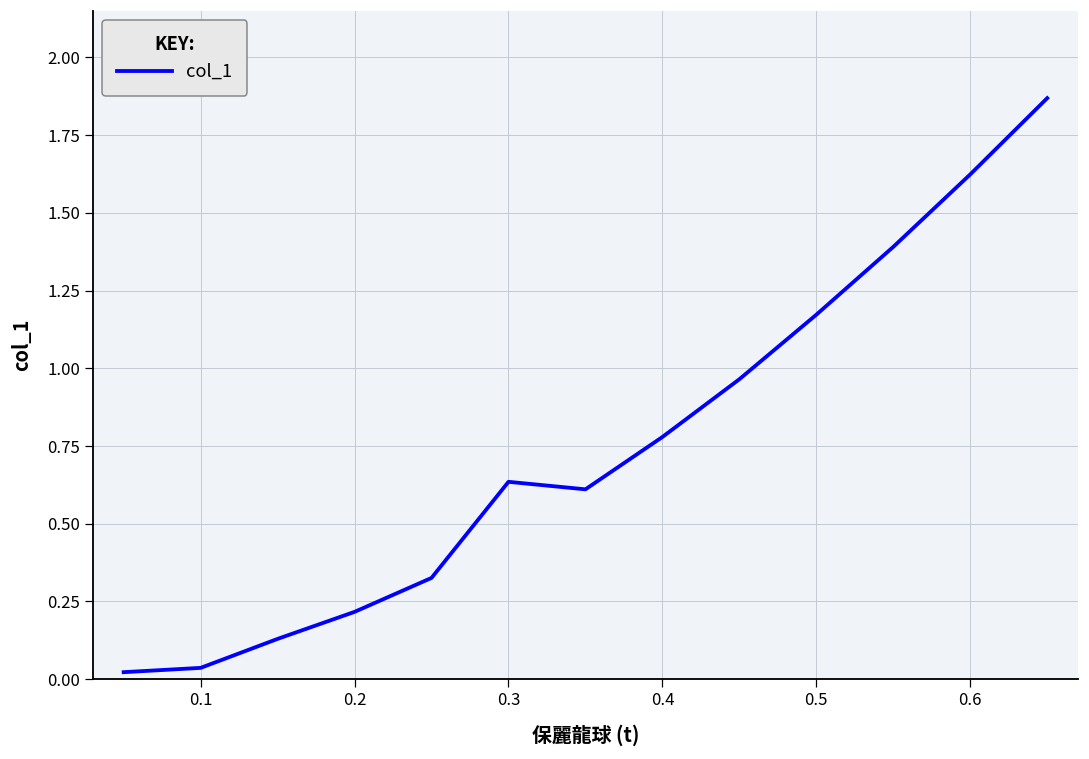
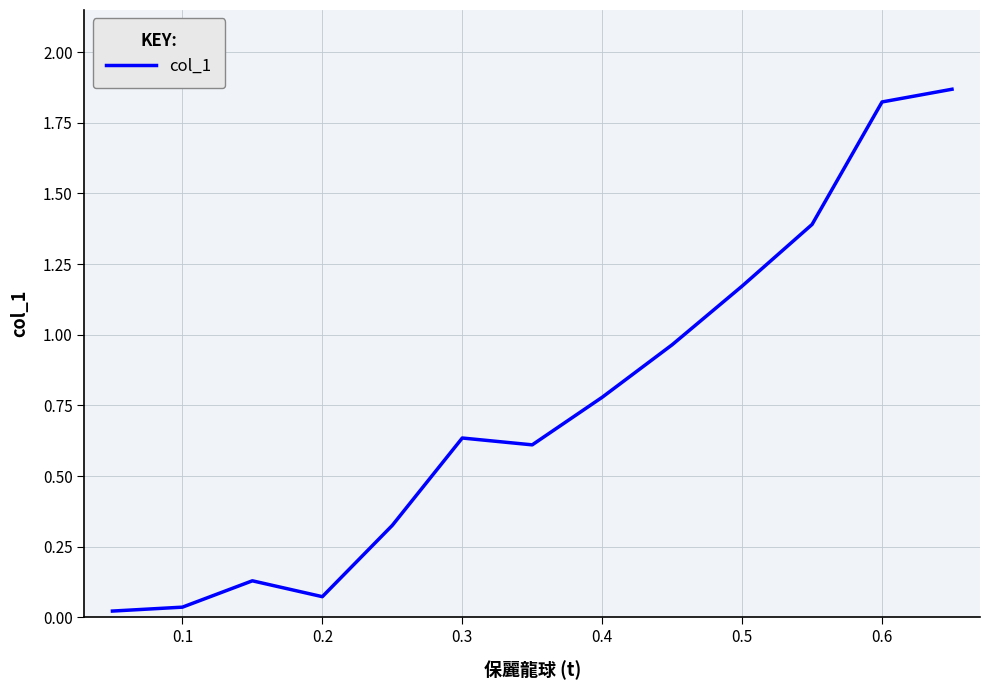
  {
    "0.1": 0.04,
-   "0.2": 0.22,
+   "0.2": 0.07,
    "0.3": 0.63,
    "0.4": 0.78,
    "0.5": 1.17,
-   "0.6": 1.62
+   "0.6": 1.82
  }
